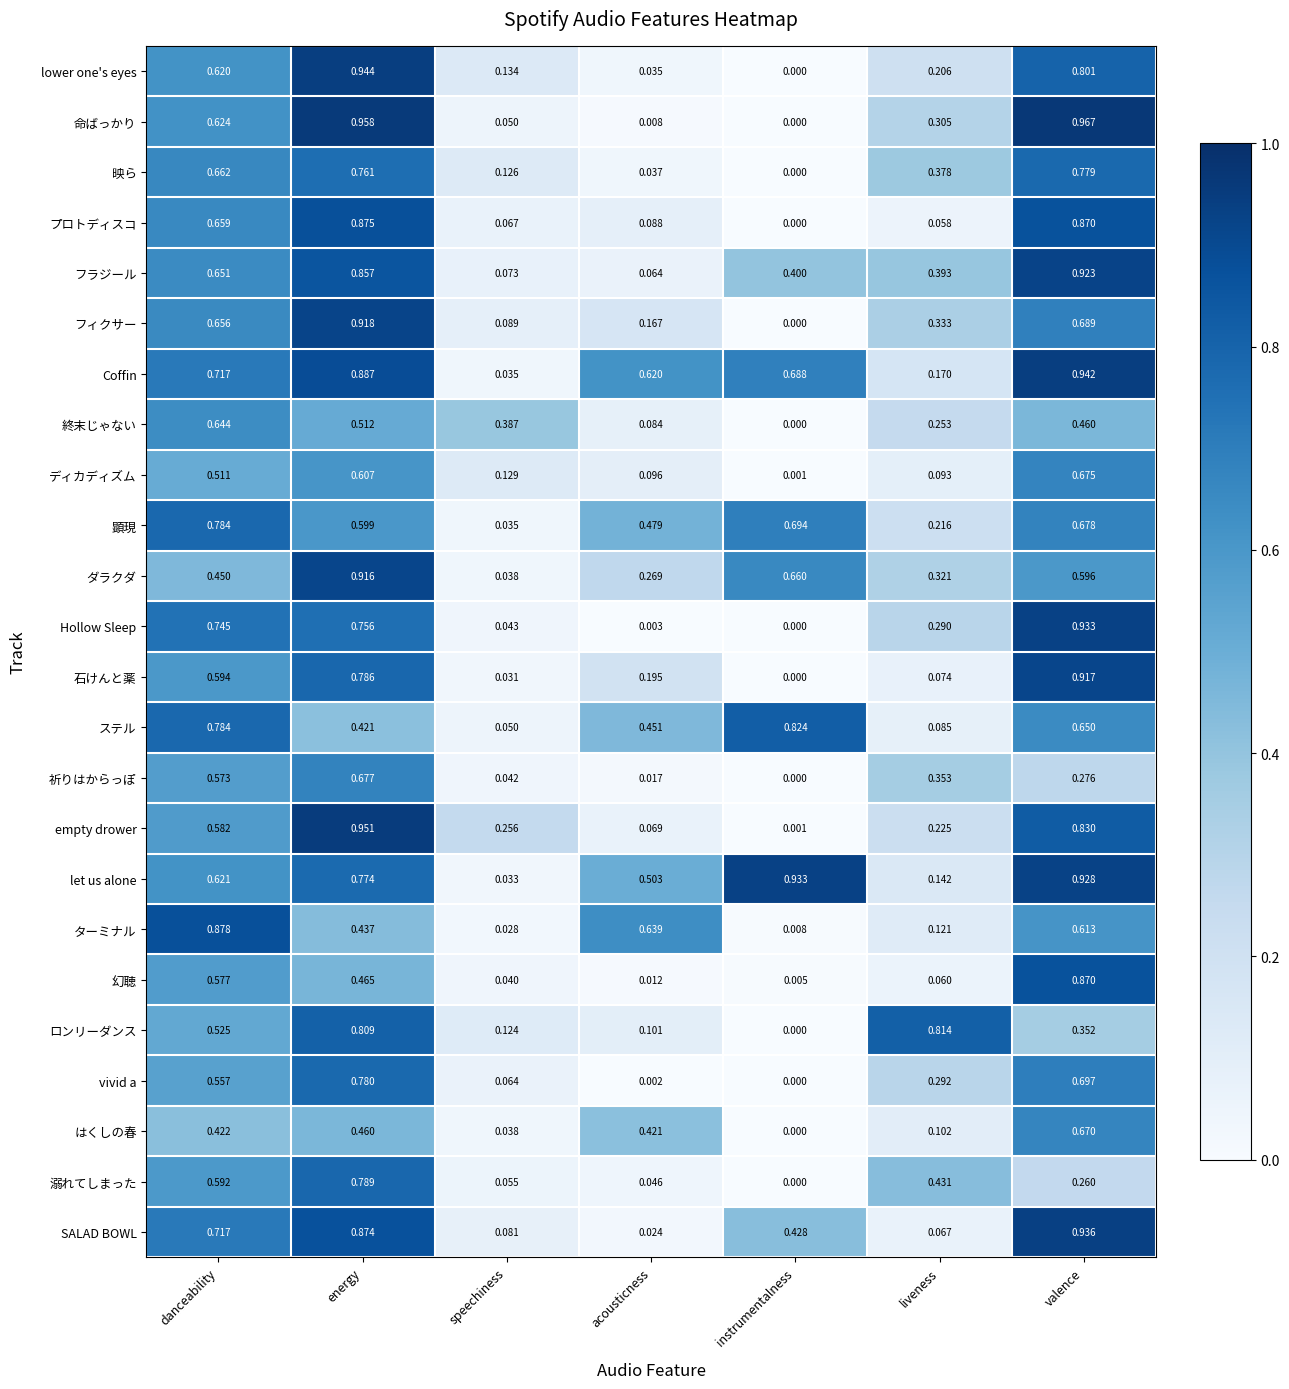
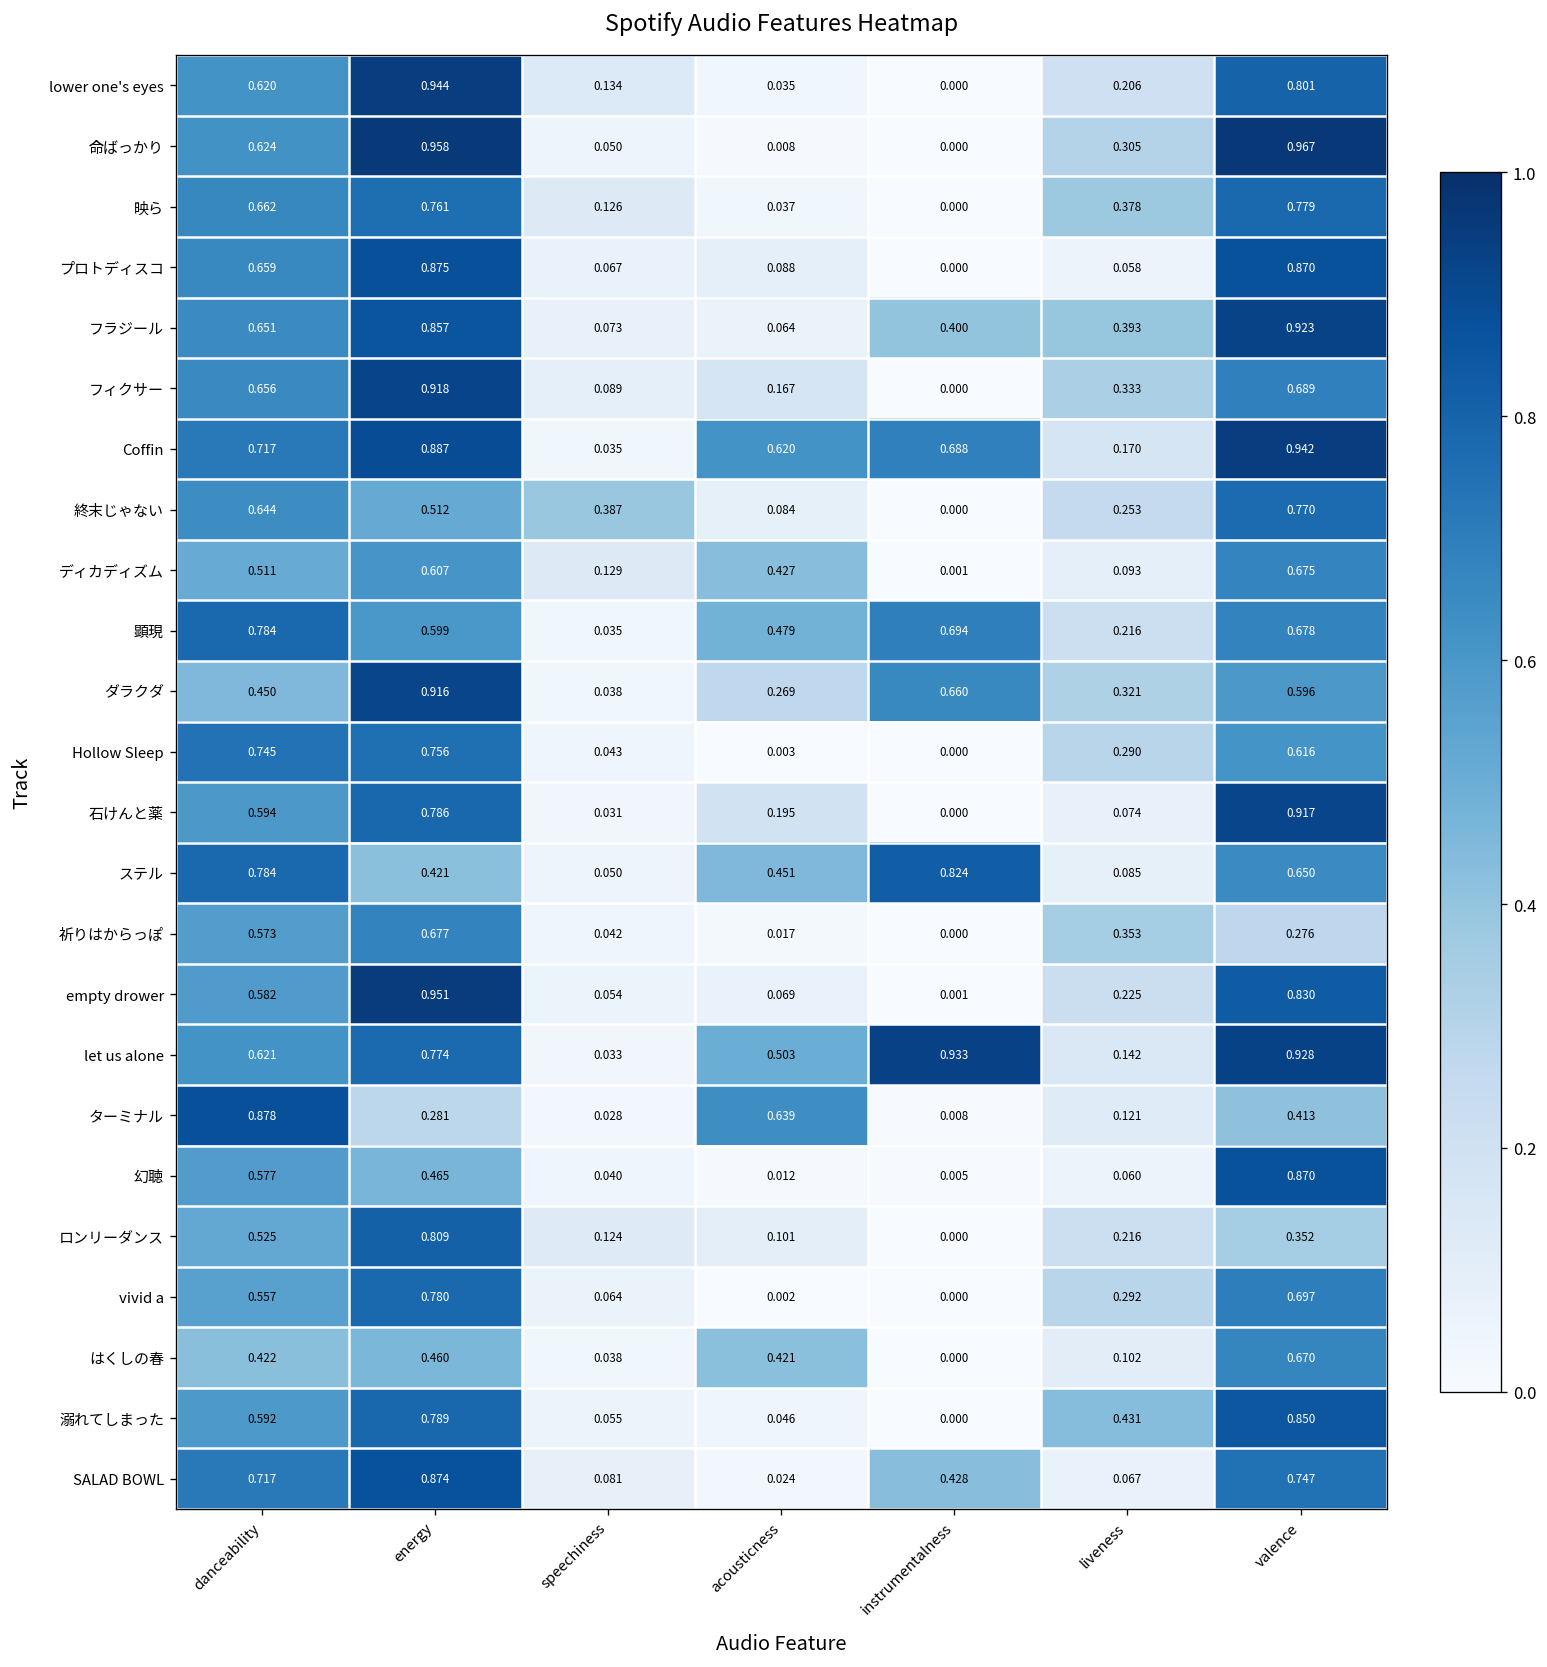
  {
    "lower one's eyes": {
      "danceability": 0.620,
      "energy": 0.944,
      "speechiness": 0.134,
      "acousticness": 0.035,
      "instrumentalness": 0.000,
      "liveness": 0.206,
      "valence": 0.801
    },
    "命ばっかり": {
      "danceability": 0.624,
      "energy": 0.958,
      "speechiness": 0.050,
      "acousticness": 0.008,
      "instrumentalness": 0.000,
      "liveness": 0.305,
      "valence": 0.967
    },
    "映ら": {
      "danceability": 0.662,
      "energy": 0.761,
      "speechiness": 0.126,
      "acousticness": 0.037,
      "instrumentalness": 0.000,
      "liveness": 0.378,
      "valence": 0.779
    },
    "プロトディスコ": {
      "danceability": 0.659,
      "energy": 0.875,
      "speechiness": 0.067,
      "acousticness": 0.088,
      "instrumentalness": 0.000,
      "liveness": 0.058,
      "valence": 0.870
    },
    "フラジール": {
      "danceability": 0.651,
      "energy": 0.857,
      "speechiness": 0.073,
      "acousticness": 0.064,
      "instrumentalness": 0.400,
      "liveness": 0.393,
      "valence": 0.923
    },
    "フィクサー": {
      "danceability": 0.656,
      "energy": 0.918,
      "speechiness": 0.089,
      "acousticness": 0.167,
      "instrumentalness": 0.000,
      "liveness": 0.333,
      "valence": 0.689
    },
    "Coffin": {
      "danceability": 0.717,
      "energy": 0.887,
      "speechiness": 0.035,
      "acousticness": 0.620,
      "instrumentalness": 0.688,
      "liveness": 0.170,
      "valence": 0.942
    },
    "終末じゃない": {
      "danceability": 0.644,
      "energy": 0.512,
      "speechiness": 0.387,
      "acousticness": 0.084,
      "instrumentalness": 0.000,
      "liveness": 0.253,
-     "valence": 0.460
+     "valence": 0.770
    },
    "ディカディズム": {
      "danceability": 0.511,
      "energy": 0.607,
      "speechiness": 0.129,
-     "acousticness": 0.096,
+     "acousticness": 0.427,
      "instrumentalness": 0.001,
      "liveness": 0.093,
      "valence": 0.675
    },
    "顕現": {
      "danceability": 0.784,
      "energy": 0.599,
      "speechiness": 0.035,
      "acousticness": 0.479,
      "instrumentalness": 0.694,
      "liveness": 0.216,
      "valence": 0.678
    },
    "ダラクダ": {
      "danceability": 0.450,
      "energy": 0.916,
      "speechiness": 0.038,
      "acousticness": 0.269,
      "instrumentalness": 0.660,
      "liveness": 0.321,
      "valence": 0.596
    },
    "Hollow Sleep": {
      "danceability": 0.745,
      "energy": 0.756,
      "speechiness": 0.043,
      "acousticness": 0.003,
      "instrumentalness": 0.000,
      "liveness": 0.290,
-     "valence": 0.933
+     "valence": 0.616
    },
    "石けんと薬": {
      "danceability": 0.594,
      "energy": 0.786,
      "speechiness": 0.031,
      "acousticness": 0.195,
      "instrumentalness": 0.000,
      "liveness": 0.074,
      "valence": 0.917
    },
    "ステル": {
      "danceability": 0.784,
      "energy": 0.421,
      "speechiness": 0.050,
      "acousticness": 0.451,
      "instrumentalness": 0.824,
      "liveness": 0.085,
      "valence": 0.650
    },
    "祈りはからっぽ": {
      "danceability": 0.573,
      "energy": 0.677,
      "speechiness": 0.042,
      "acousticness": 0.017,
      "instrumentalness": 0.000,
      "liveness": 0.353,
      "valence": 0.276
    },
    "empty drower": {
      "danceability": 0.582,
      "energy": 0.951,
-     "speechiness": 0.256,
+     "speechiness": 0.054,
      "acousticness": 0.069,
      "instrumentalness": 0.001,
      "liveness": 0.225,
      "valence": 0.830
    },
    "let us alone": {
      "danceability": 0.621,
      "energy": 0.774,
      "speechiness": 0.033,
      "acousticness": 0.503,
      "instrumentalness": 0.933,
      "liveness": 0.142,
      "valence": 0.928
    },
    "ターミナル": {
      "danceability": 0.878,
-     "energy": 0.437,
+     "energy": 0.281,
      "speechiness": 0.028,
      "acousticness": 0.639,
      "instrumentalness": 0.008,
      "liveness": 0.121,
-     "valence": 0.613
+     "valence": 0.413
    },
    "幻聴": {
      "danceability": 0.577,
      "energy": 0.465,
      "speechiness": 0.040,
      "acousticness": 0.012,
      "instrumentalness": 0.005,
      "liveness": 0.060,
      "valence": 0.870
    },
    "ロンリーダンス": {
      "danceability": 0.525,
      "energy": 0.809,
      "speechiness": 0.124,
      "acousticness": 0.101,
      "instrumentalness": 0.000,
-     "liveness": 0.814,
+     "liveness": 0.216,
      "valence": 0.352
    },
    "vivid a": {
      "danceability": 0.557,
      "energy": 0.780,
      "speechiness": 0.064,
      "acousticness": 0.002,
      "instrumentalness": 0.000,
      "liveness": 0.292,
      "valence": 0.697
    },
    "はくしの春": {
      "danceability": 0.422,
      "energy": 0.460,
      "speechiness": 0.038,
      "acousticness": 0.421,
      "instrumentalness": 0.000,
      "liveness": 0.102,
      "valence": 0.670
    },
    "溺れてしまった": {
      "danceability": 0.592,
      "energy": 0.789,
      "speechiness": 0.055,
      "acousticness": 0.046,
      "instrumentalness": 0.000,
      "liveness": 0.431,
-     "valence": 0.260
+     "valence": 0.850
    },
    "SALAD BOWL": {
      "danceability": 0.717,
      "energy": 0.874,
      "speechiness": 0.081,
      "acousticness": 0.024,
      "instrumentalness": 0.428,
      "liveness": 0.067,
-     "valence": 0.936
+     "valence": 0.747
    }
  }
